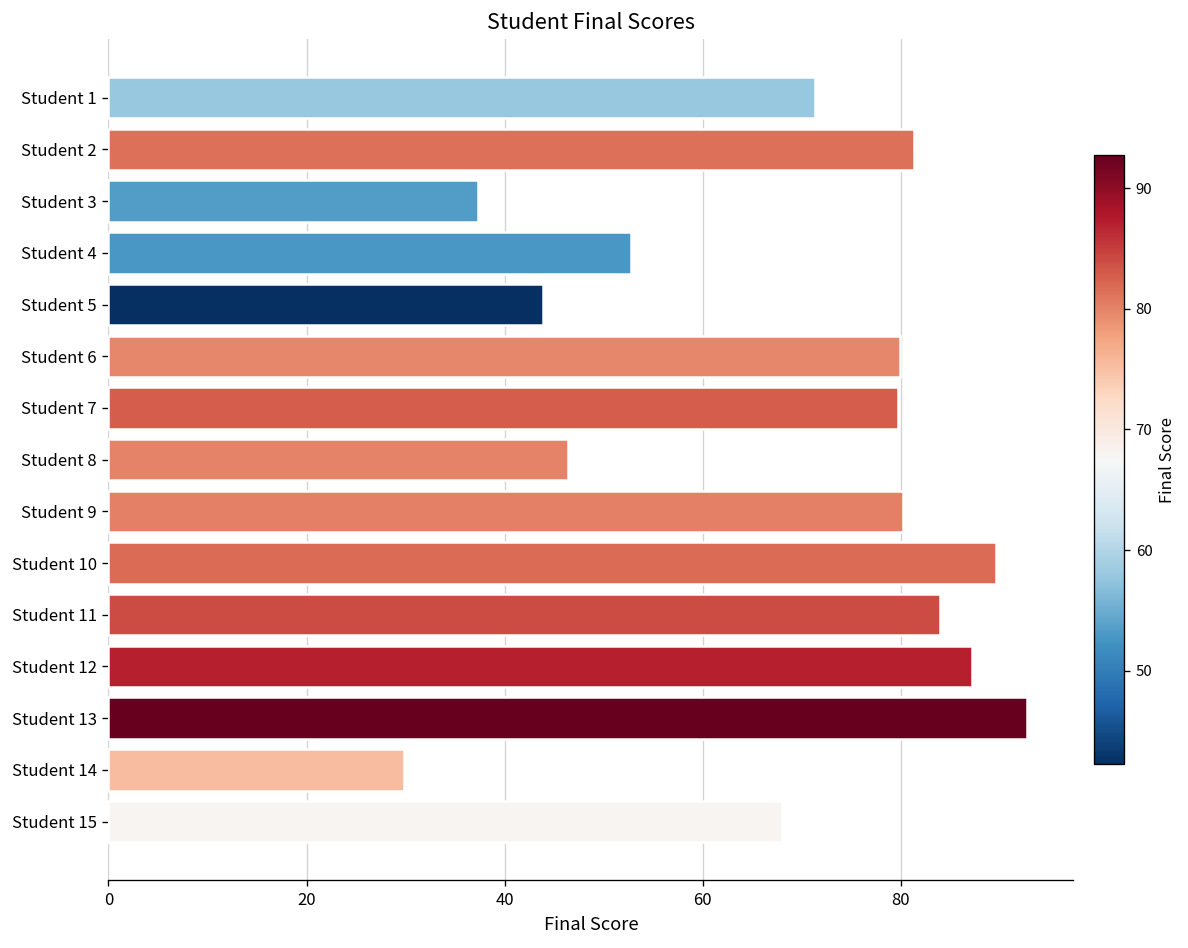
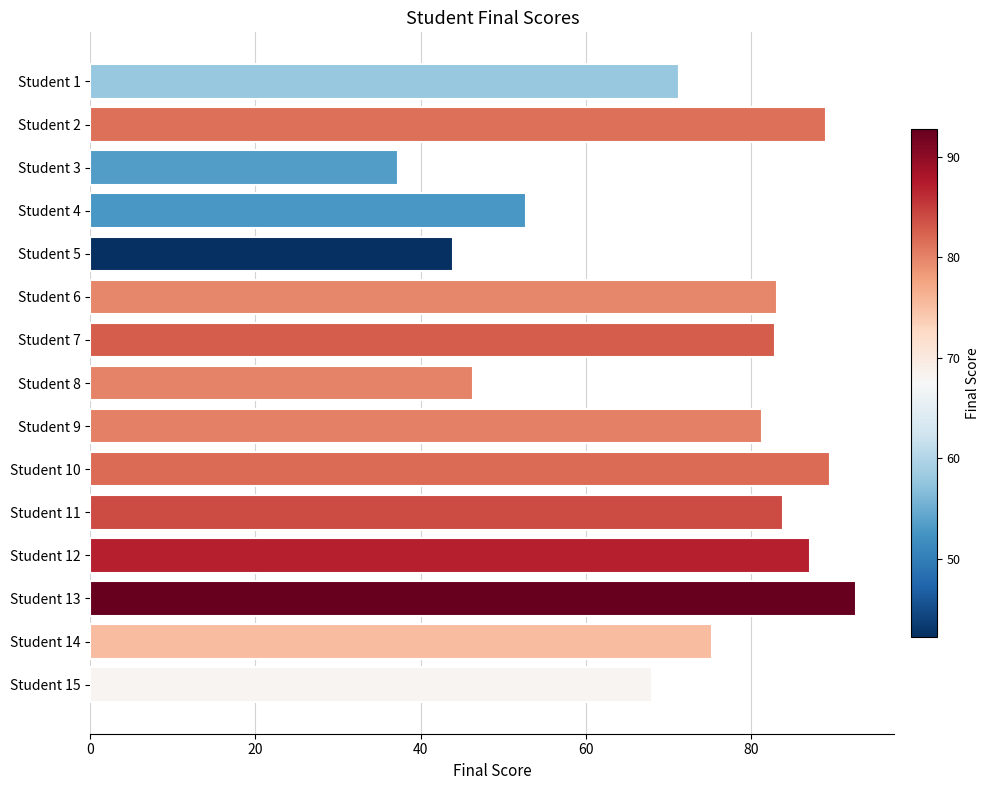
  {
    "Student 1": 71,
-   "Student 2": 81,
+   "Student 2": 89,
    "Student 3": 37,
    "Student 4": 53,
    "Student 5": 44,
-   "Student 6": 80,
-   "Student 7": 80,
+   "Student 6": 83,
+   "Student 7": 83,
    "Student 8": 46,
-   "Student 9": 80,
+   "Student 9": 81,
    "Student 10": 90,
    "Student 11": 84,
    "Student 12": 87,
    "Student 13": 93,
-   "Student 14": 30,
+   "Student 14": 75,
    "Student 15": 68
  }
